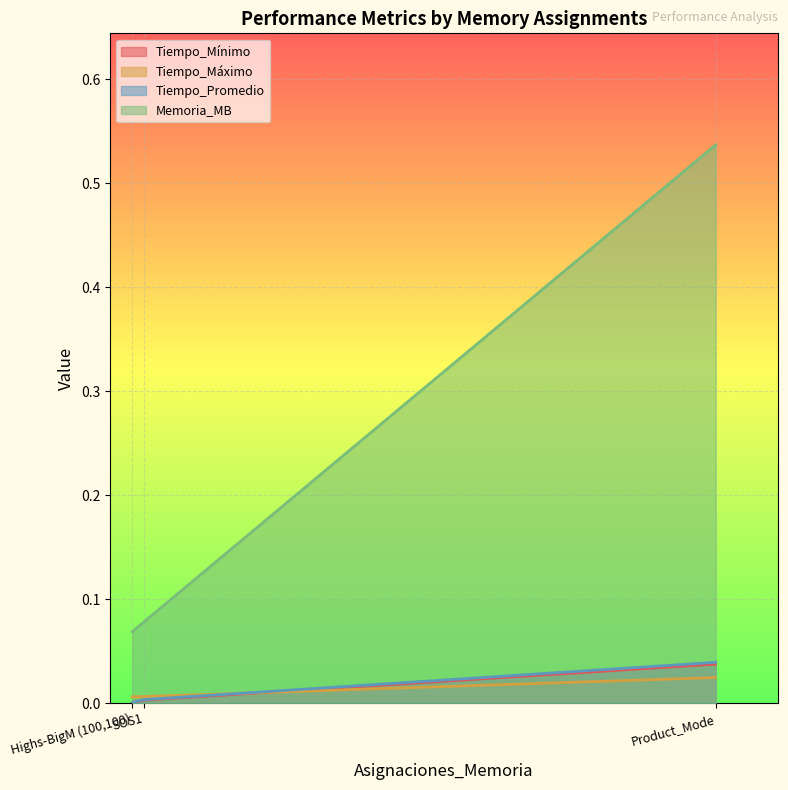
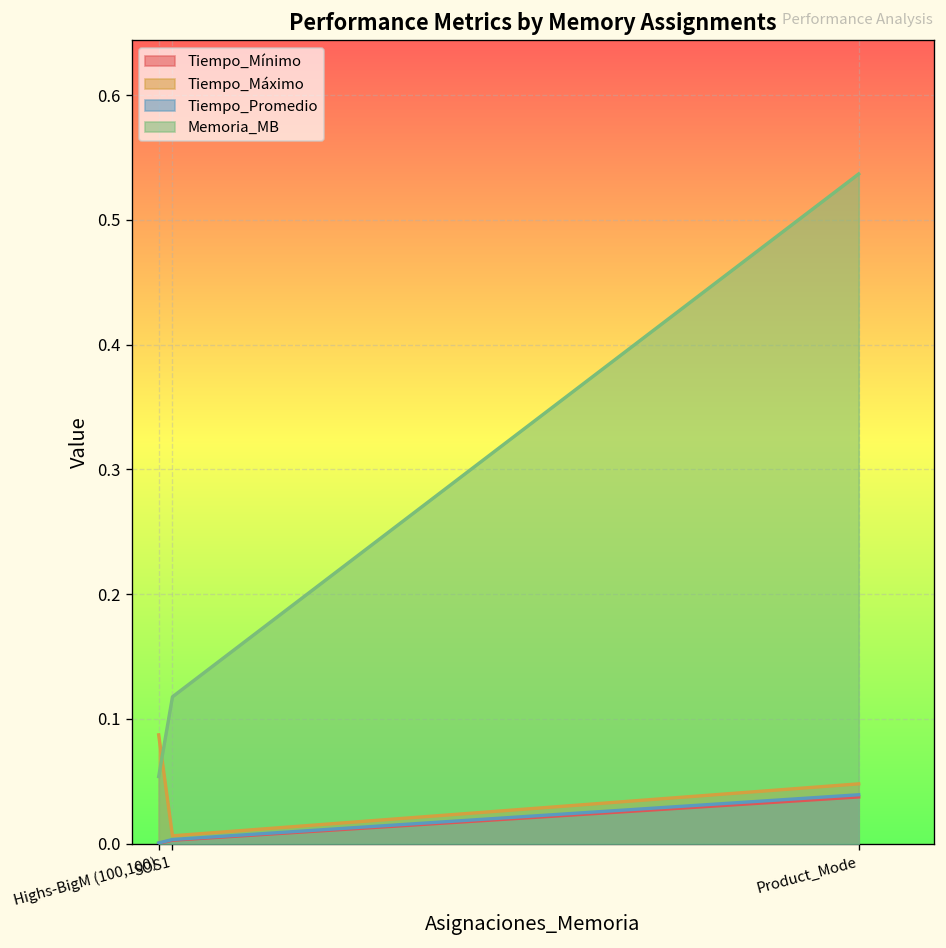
  {
    "Tiempo_Máximo": {
-     "Highs-BigM (100,100)": 0.006,
+     "Highs-BigM (100,100)": 0.087,
      "SOS1": 0.006,
-     "Product_Mode": 0.025
+     "Product_Mode": 0.048
    },
    "Memoria_MB": {
-     "Highs-BigM (100,100)": 0.069,
-     "SOS1": 0.078,
+     "Highs-BigM (100,100)": 0.054,
+     "SOS1": 0.118,
      "Product_Mode": 0.537
    }
  }
